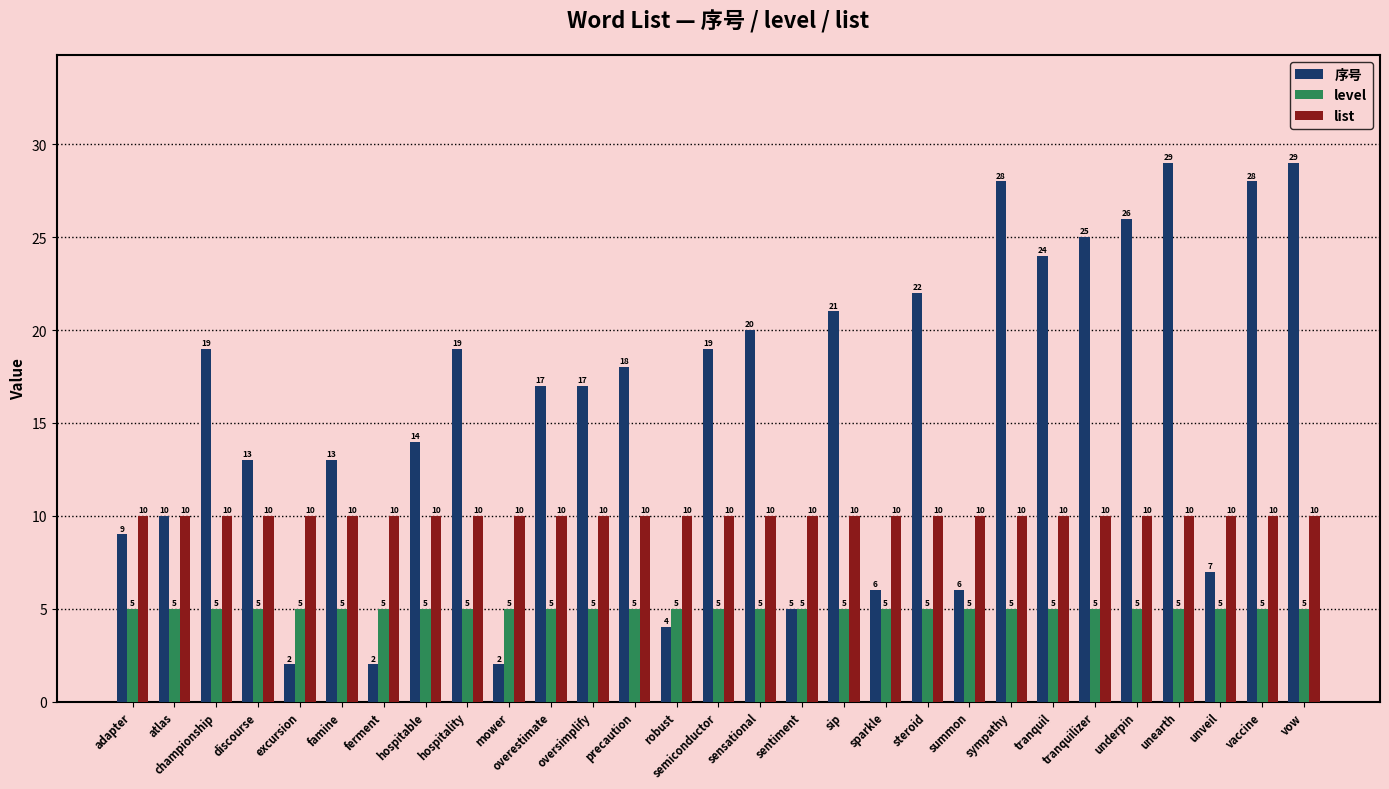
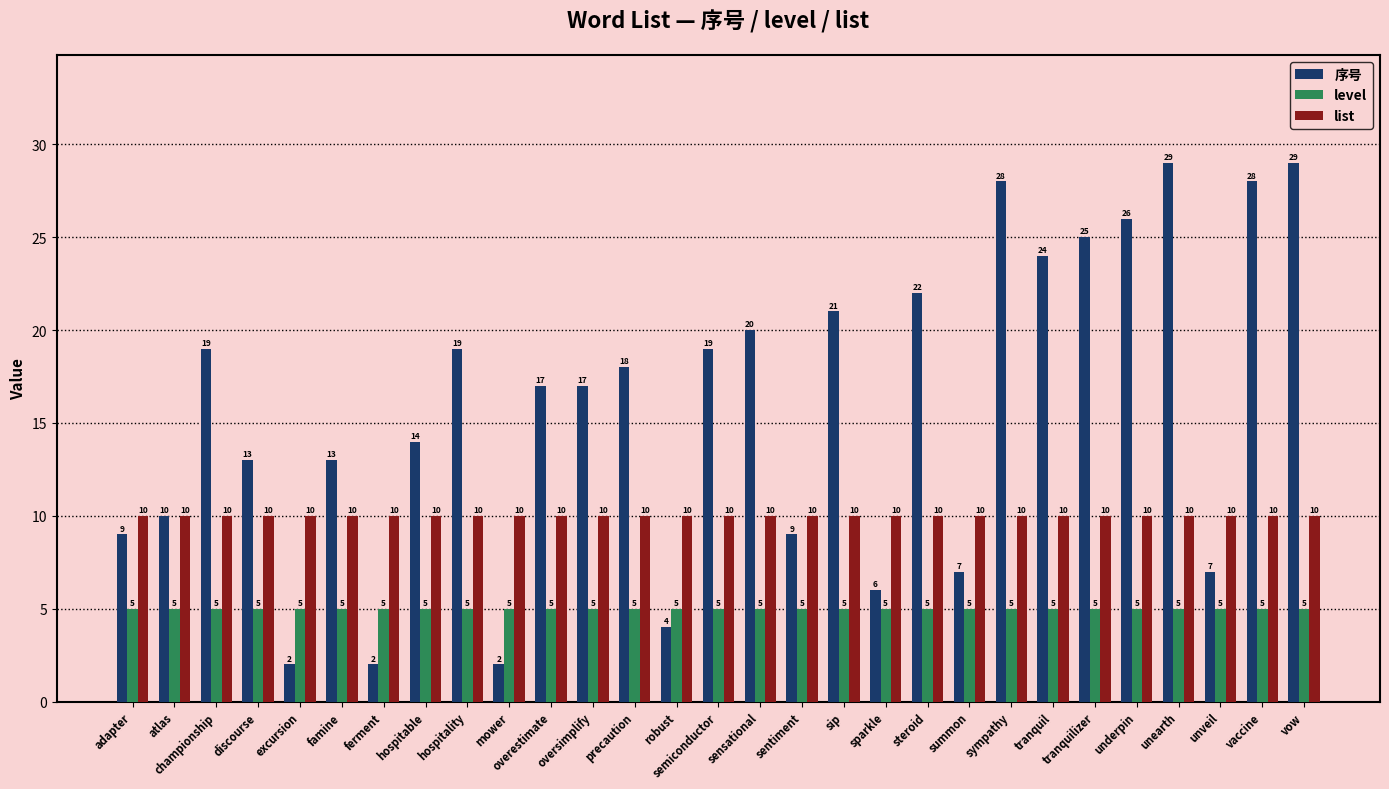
  {
    "序号": {
      "adapter": 9,
      "atlas": 10,
      "championship": 19,
      "discourse": 13,
      "excursion": 2,
      "famine": 13,
      "ferment": 2,
      "hospitable": 14,
      "hospitality": 19,
      "mower": 2,
      "overestimate": 17,
      "oversimplify": 17,
      "precaution": 18,
      "robust": 4,
      "semiconductor": 19,
      "sensational": 20,
-     "sentiment": 5,
+     "sentiment": 9,
      "sip": 21,
      "sparkle": 6,
      "steroid": 22,
-     "summon": 6,
+     "summon": 7,
      "sympathy": 28,
      "tranquil": 24,
      "tranquilizer": 25,
      "underpin": 26,
      "unearth": 29,
      "unveil": 7,
      "vaccine": 28,
      "vow": 29
    },
    "level": {
      "adapter": 5,
      "atlas": 5,
      "championship": 5,
      "discourse": 5,
      "excursion": 5,
      "famine": 5,
      "ferment": 5,
      "hospitable": 5,
      "hospitality": 5,
      "mower": 5,
      "overestimate": 5,
      "oversimplify": 5,
      "precaution": 5,
      "robust": 5,
      "semiconductor": 5,
      "sensational": 5,
      "sentiment": 5,
      "sip": 5,
      "sparkle": 5,
      "steroid": 5,
      "summon": 5,
      "sympathy": 5,
      "tranquil": 5,
      "tranquilizer": 5,
      "underpin": 5,
      "unearth": 5,
      "unveil": 5,
      "vaccine": 5,
      "vow": 5
    },
    "list": {
      "adapter": 10,
      "atlas": 10,
      "championship": 10,
      "discourse": 10,
      "excursion": 10,
      "famine": 10,
      "ferment": 10,
      "hospitable": 10,
      "hospitality": 10,
      "mower": 10,
      "overestimate": 10,
      "oversimplify": 10,
      "precaution": 10,
      "robust": 10,
      "semiconductor": 10,
      "sensational": 10,
      "sentiment": 10,
      "sip": 10,
      "sparkle": 10,
      "steroid": 10,
      "summon": 10,
      "sympathy": 10,
      "tranquil": 10,
      "tranquilizer": 10,
      "underpin": 10,
      "unearth": 10,
      "unveil": 10,
      "vaccine": 10,
      "vow": 10
    }
  }
